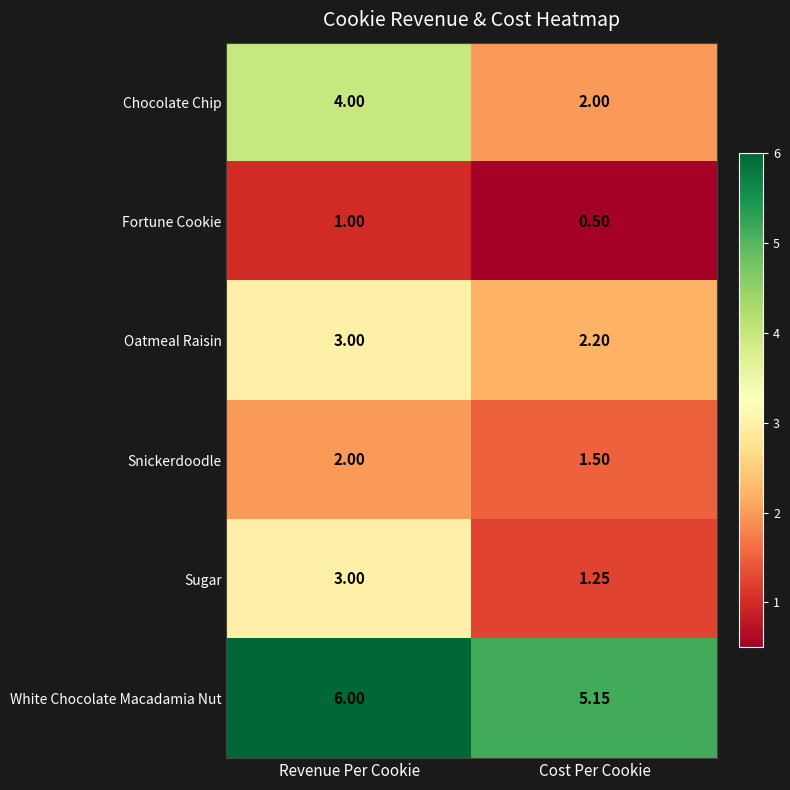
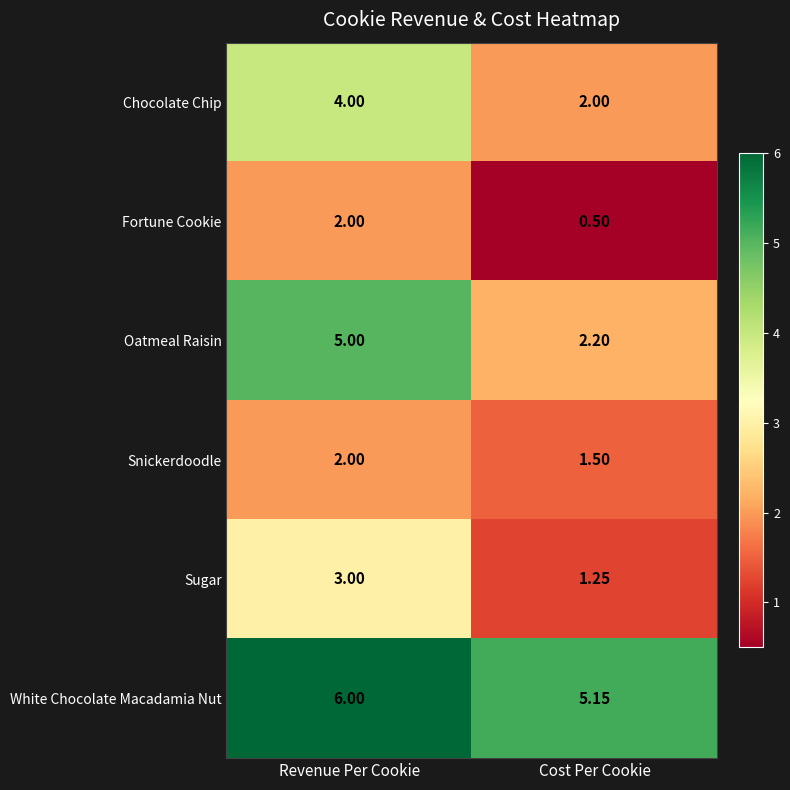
  {
    "Chocolate Chip": {
      "Revenue Per Cookie": 4.00,
      "Cost Per Cookie": 2.00
    },
    "Fortune Cookie": {
-     "Revenue Per Cookie": 1.00,
+     "Revenue Per Cookie": 2.00,
      "Cost Per Cookie": 0.50
    },
    "Oatmeal Raisin": {
-     "Revenue Per Cookie": 3.00,
+     "Revenue Per Cookie": 5.00,
      "Cost Per Cookie": 2.20
    },
    "Snickerdoodle": {
      "Revenue Per Cookie": 2.00,
      "Cost Per Cookie": 1.50
    },
    "Sugar": {
      "Revenue Per Cookie": 3.00,
      "Cost Per Cookie": 1.25
    },
    "White Chocolate Macadamia Nut": {
      "Revenue Per Cookie": 6.00,
      "Cost Per Cookie": 5.15
    }
  }
